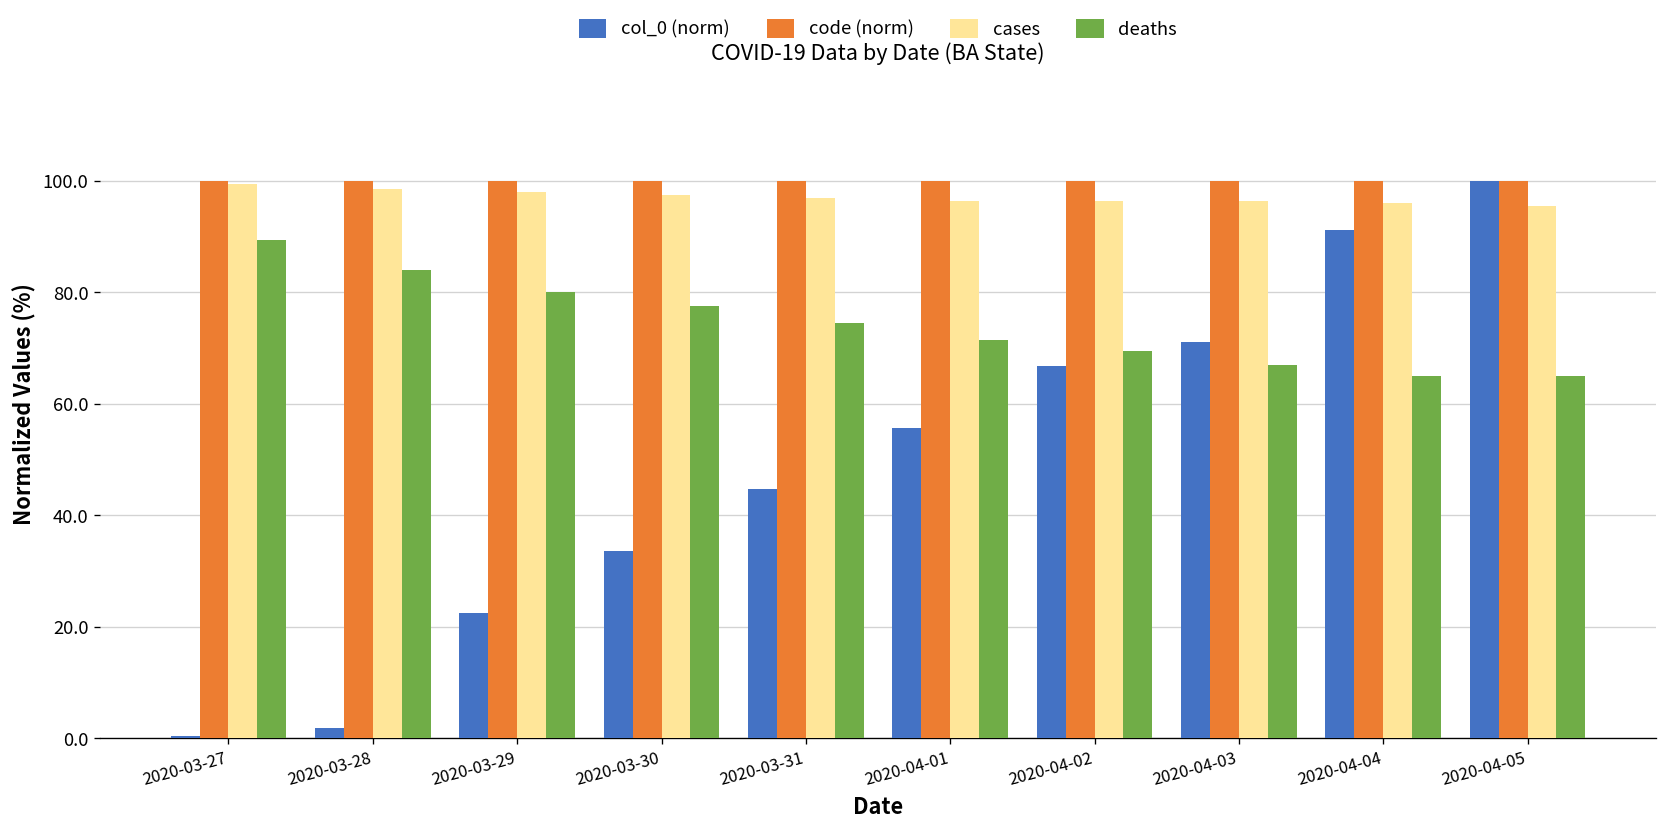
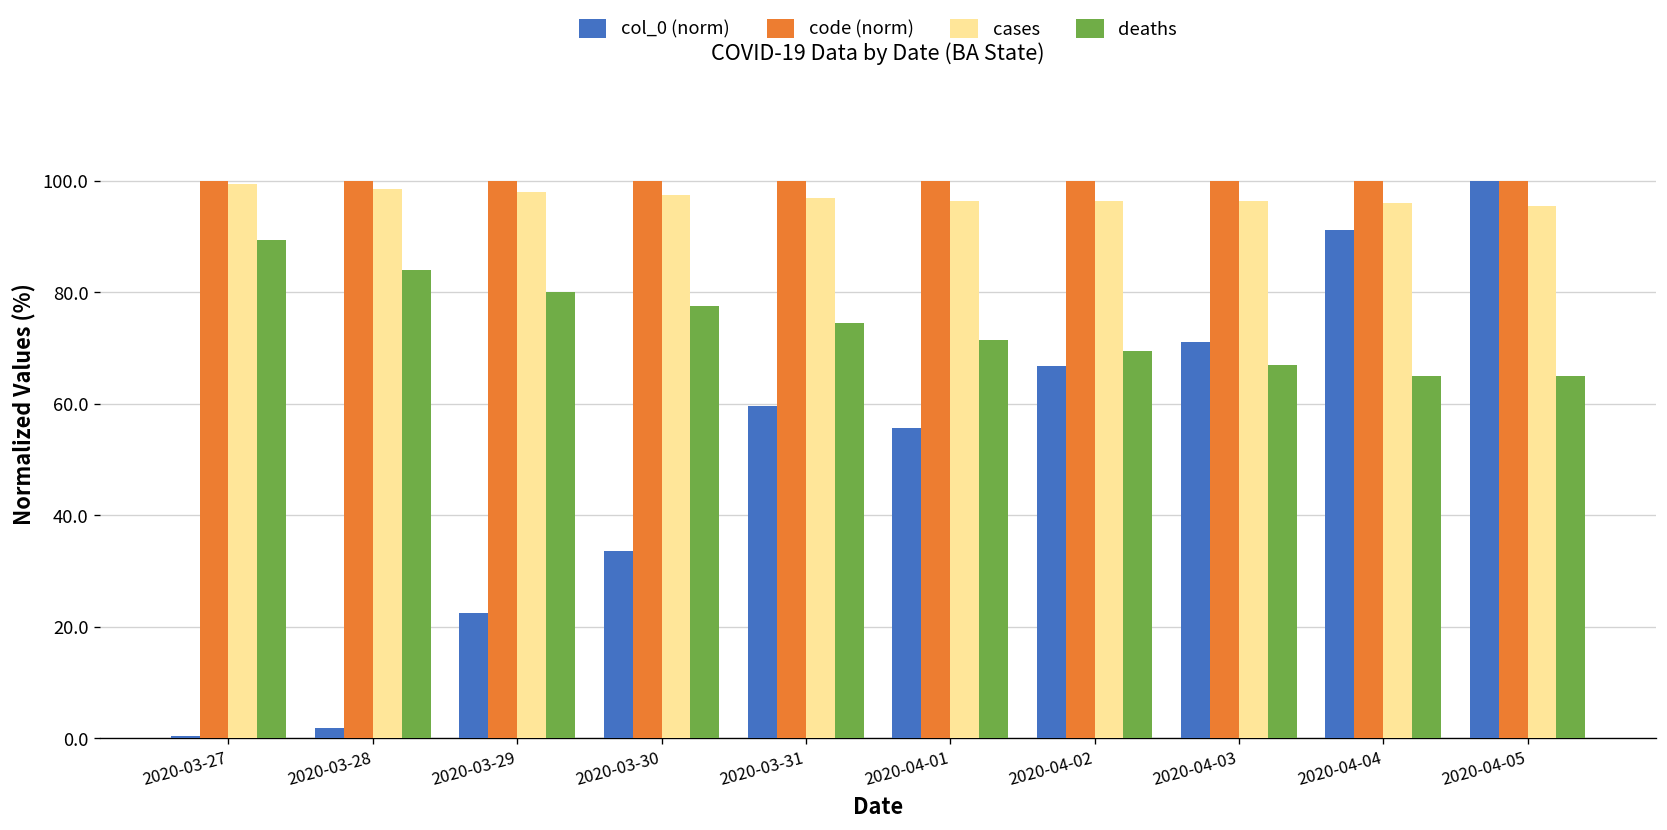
  {
    "col_0 (norm)": {
      "2020-03-28": 2,
      "2020-03-29": 23,
      "2020-03-30": 34,
-     "2020-03-31": 45,
+     "2020-03-31": 60,
      "2020-04-01": 56,
      "2020-04-02": 67,
      "2020-04-03": 71,
      "2020-04-04": 91,
      "2020-04-05": 100
    },
    "code (norm)": {
      "2020-03-27": 100,
      "2020-03-28": 100,
      "2020-03-29": 100,
      "2020-03-30": 100,
      "2020-03-31": 100,
      "2020-04-01": 100,
      "2020-04-02": 100,
      "2020-04-03": 100,
      "2020-04-04": 100,
      "2020-04-05": 100
    },
    "cases": {
      "2020-03-27": 100,
      "2020-03-28": 99,
      "2020-03-29": 98,
      "2020-03-30": 98,
      "2020-03-31": 97,
      "2020-04-01": 97,
      "2020-04-02": 97,
      "2020-04-03": 97,
      "2020-04-04": 96,
      "2020-04-05": 96
    },
    "deaths": {
      "2020-03-27": 90,
      "2020-03-28": 84,
      "2020-03-29": 80,
      "2020-03-30": 78,
      "2020-03-31": 75,
      "2020-04-01": 72,
      "2020-04-02": 70,
      "2020-04-03": 67,
      "2020-04-04": 65,
      "2020-04-05": 65
    }
  }
